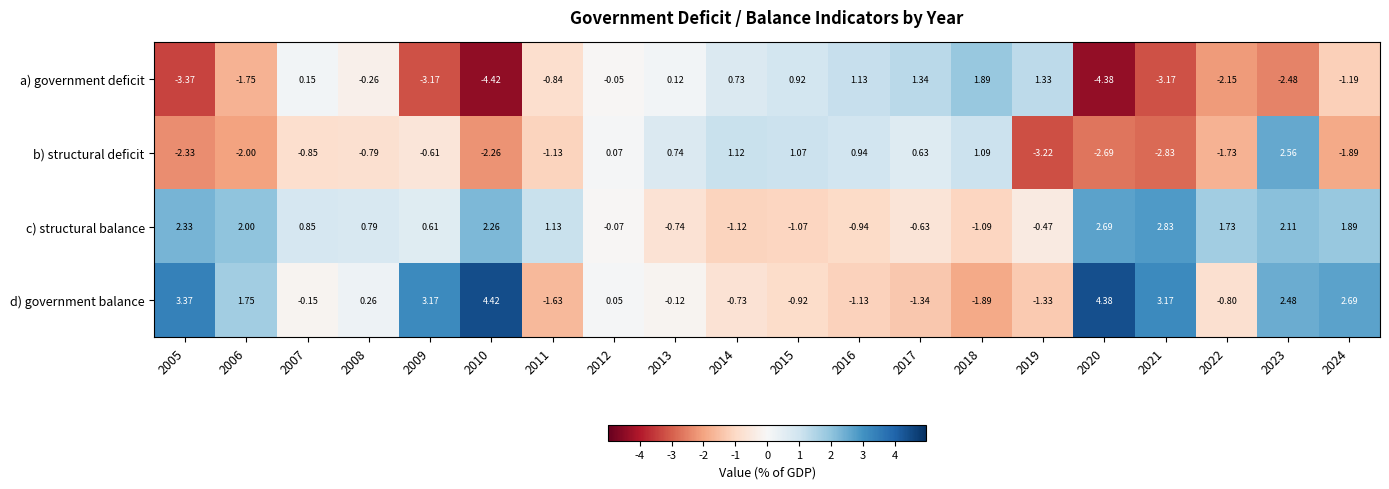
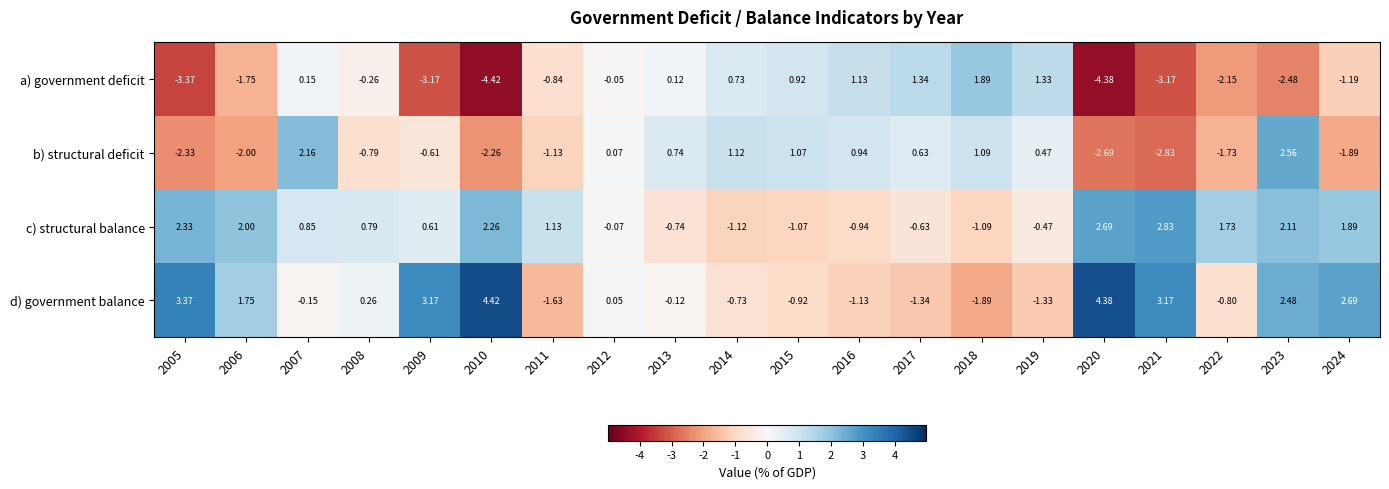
  {
    "a) government deficit": {
      "2005": -3.37,
      "2006": -1.75,
      "2007": 0.15,
      "2008": -0.26,
      "2009": -3.17,
      "2010": -4.42,
      "2011": -0.84,
      "2012": -0.05,
      "2013": 0.12,
      "2014": 0.73,
      "2015": 0.92,
      "2016": 1.13,
      "2017": 1.34,
      "2018": 1.89,
      "2019": 1.33,
      "2020": -4.38,
      "2021": -3.17,
      "2022": -2.15,
      "2023": -2.48,
      "2024": -1.19
    },
    "b) structural deficit": {
      "2005": -2.33,
      "2006": -2.00,
-     "2007": -0.85,
+     "2007": 2.16,
      "2008": -0.79,
      "2009": -0.61,
      "2010": -2.26,
      "2011": -1.13,
      "2012": 0.07,
      "2013": 0.74,
      "2014": 1.12,
      "2015": 1.07,
      "2016": 0.94,
      "2017": 0.63,
      "2018": 1.09,
-     "2019": -3.22,
+     "2019": 0.47,
      "2020": -2.69,
      "2021": -2.83,
      "2022": -1.73,
      "2023": 2.56,
      "2024": -1.89
    },
    "c) structural balance": {
      "2005": 2.33,
      "2006": 2.00,
      "2007": 0.85,
      "2008": 0.79,
      "2009": 0.61,
      "2010": 2.26,
      "2011": 1.13,
      "2012": -0.07,
      "2013": -0.74,
      "2014": -1.12,
      "2015": -1.07,
      "2016": -0.94,
      "2017": -0.63,
      "2018": -1.09,
      "2019": -0.47,
      "2020": 2.69,
      "2021": 2.83,
      "2022": 1.73,
      "2023": 2.11,
      "2024": 1.89
    },
    "d) government balance": {
      "2005": 3.37,
      "2006": 1.75,
      "2007": -0.15,
      "2008": 0.26,
      "2009": 3.17,
      "2010": 4.42,
      "2011": -1.63,
      "2012": 0.05,
      "2013": -0.12,
      "2014": -0.73,
      "2015": -0.92,
      "2016": -1.13,
      "2017": -1.34,
      "2018": -1.89,
      "2019": -1.33,
      "2020": 4.38,
      "2021": 3.17,
      "2022": -0.80,
      "2023": 2.48,
      "2024": 2.69
    }
  }
